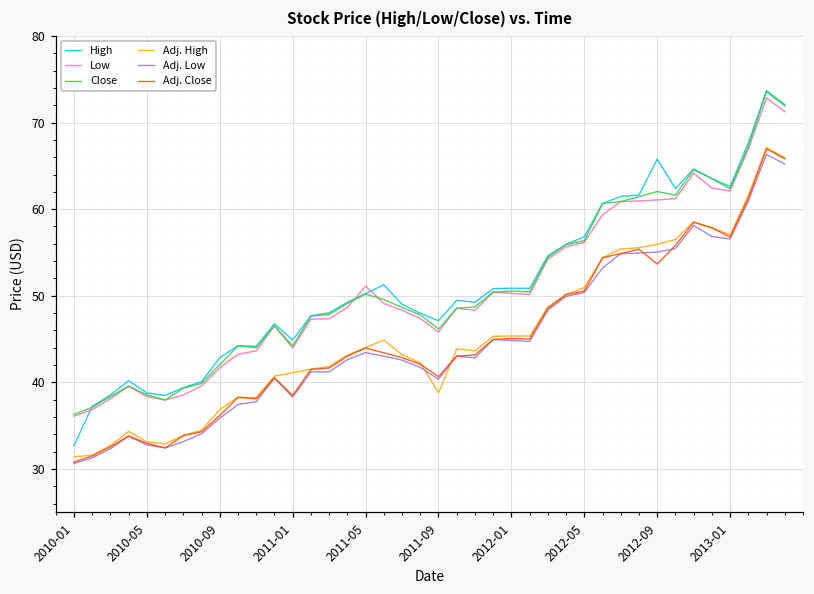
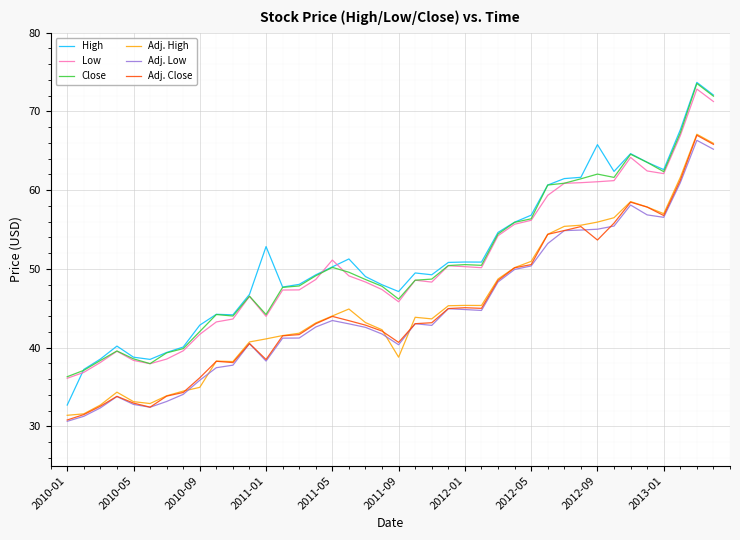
  {
    "High": {
      "2010-01": 33,
      "2010-09": 43,
-     "2011-01": 45,
+     "2011-01": 53,
      "2011-09": 47,
      "2012-01": 51,
      "2012-05": 57,
      "2012-09": 66
    },
    "Low": {
      "2010-09": 42,
      "2011-05": 51,
      "2011-09": 46,
      "2012-09": 61
    },
    "Close": {
      "2010-09": 42,
      "2011-09": 46,
      "2012-09": 62
    },
    "Adj. High": {
      "2010-01": 31,
-     "2010-09": 37,
+     "2010-09": 35,
      "2011-01": 41,
      "2011-09": 39,
      "2012-05": 51,
      "2012-09": 56
    },
    "Adj. Low": {
      "2011-05": 43,
      "2012-09": 55
    },
    "Adj. Close": {
      "2012-09": 54
    }
  }
